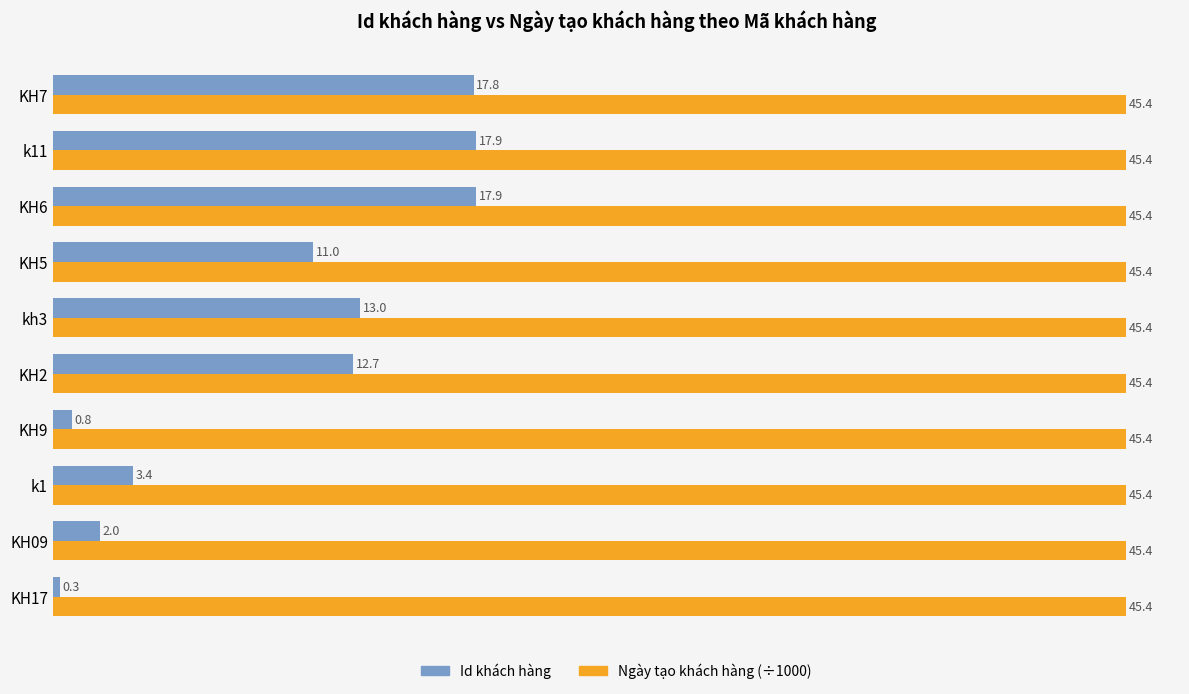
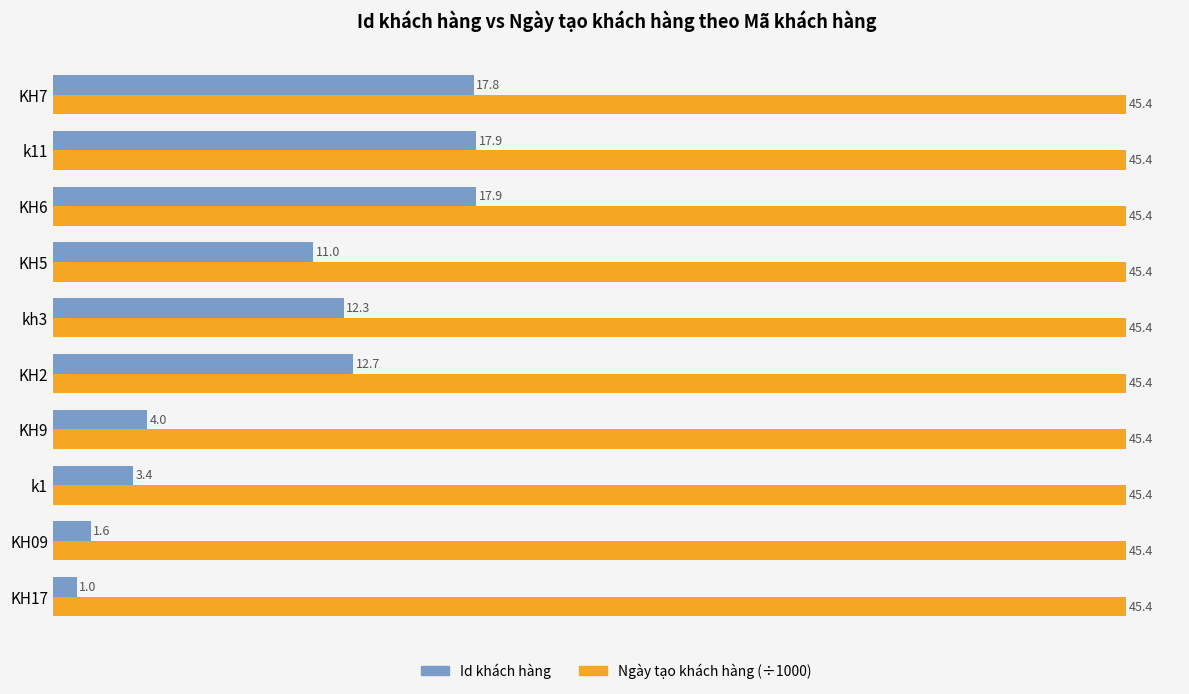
  {
    "Id khách hàng": {
      "KH7": 17.8,
      "k11": 17.9,
      "KH6": 17.9,
      "KH5": 11.0,
-     "kh3": 13.0,
+     "kh3": 12.3,
      "KH2": 12.7,
-     "KH9": 0.8,
+     "KH9": 4.0,
      "k1": 3.4,
-     "KH09": 2.0,
-     "KH17": 0.3
+     "KH09": 1.6,
+     "KH17": 1.0
    },
    "Ngày tạo khách hàng (÷1000)": {
      "KH7": 45.4,
      "k11": 45.4,
      "KH6": 45.4,
      "KH5": 45.4,
      "kh3": 45.4,
      "KH2": 45.4,
      "KH9": 45.4,
      "k1": 45.4,
      "KH09": 45.4,
      "KH17": 45.4
    }
  }
